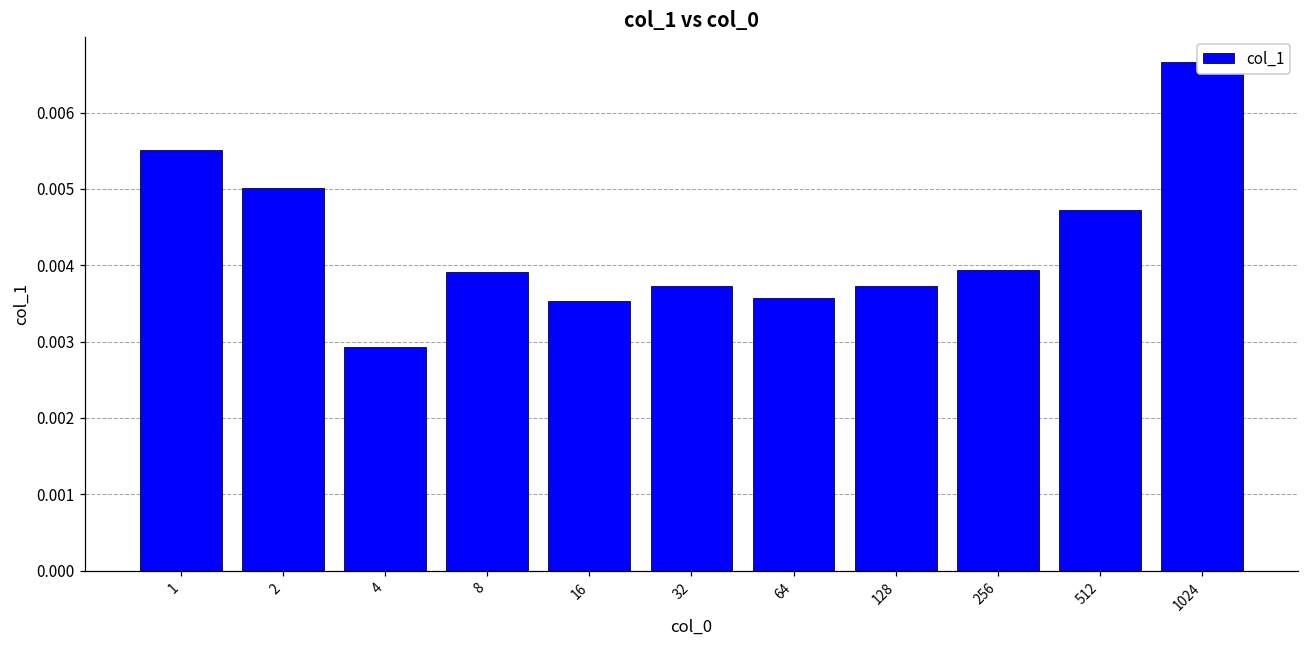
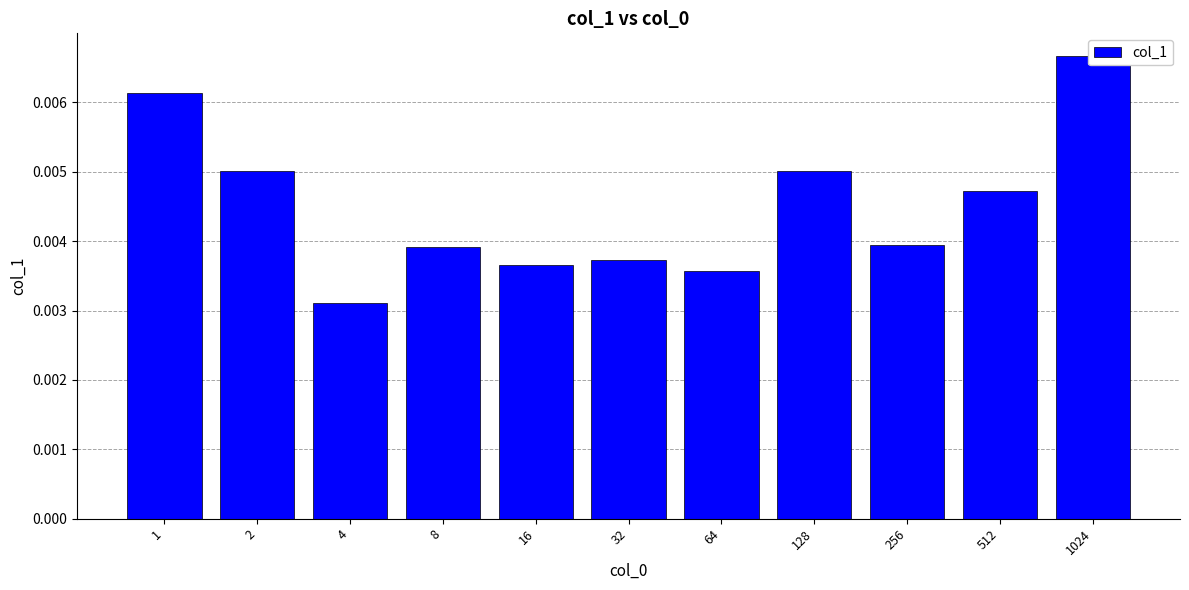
  {
-   "1": 0.0055,
+   "1": 0.0061,
    "2": 0.0050,
-   "4": 0.0029,
+   "4": 0.0031,
    "8": 0.0039,
-   "16": 0.0035,
+   "16": 0.0037,
    "32": 0.0037,
    "64": 0.0036,
-   "128": 0.0037,
+   "128": 0.0050,
    "256": 0.0039,
    "512": 0.0047
  }
